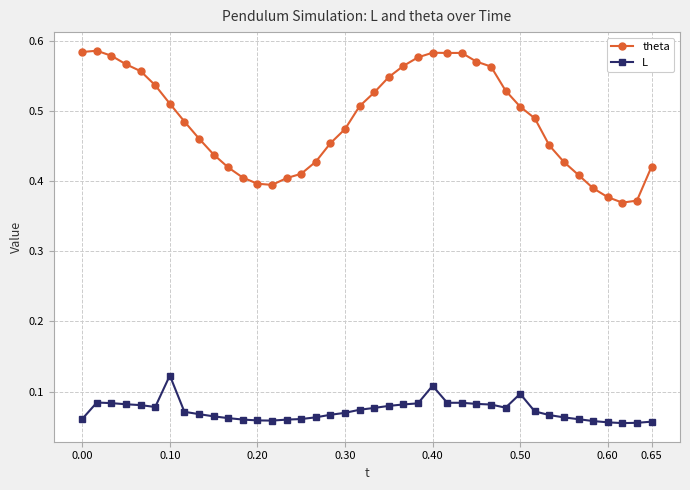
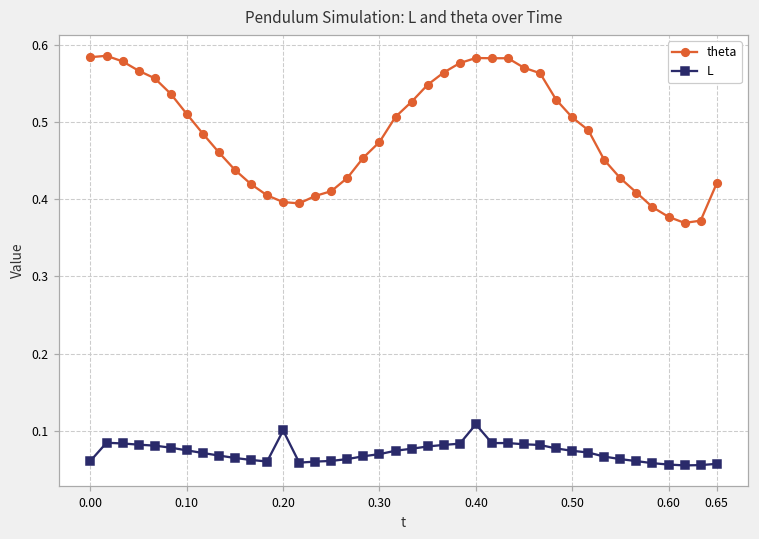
  {
    "theta": {
      "0.00": 0.58,
      "0.10": 0.51,
      "0.20": 0.40,
      "0.30": 0.47,
      "0.40": 0.58,
      "0.50": 0.51,
      "0.60": 0.38,
      "0.65": 0.42
    },
    "L": {
      "0.00": 0.06,
-     "0.10": 0.12,
-     "0.20": 0.06,
+     "0.10": 0.07,
+     "0.20": 0.10,
      "0.30": 0.07,
      "0.40": 0.11,
-     "0.50": 0.10,
+     "0.50": 0.07,
      "0.60": 0.06,
      "0.65": 0.06
    }
  }
